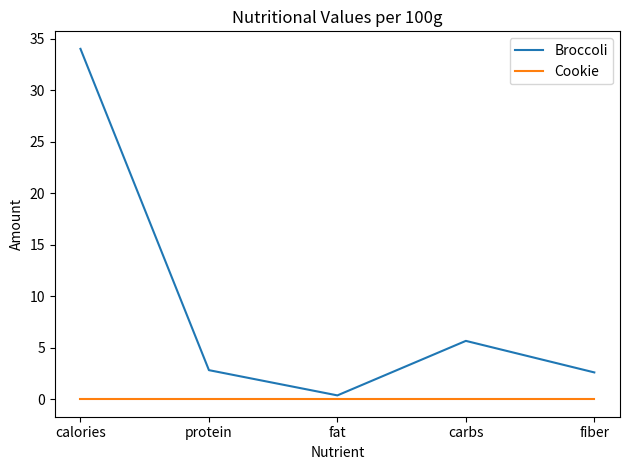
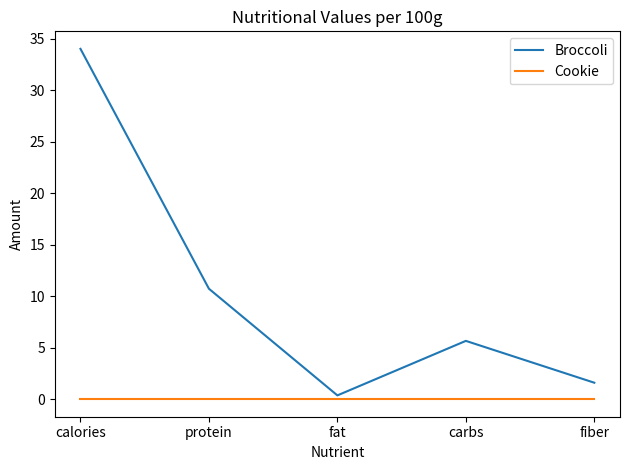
  {
    "Broccoli": {
      "calories": 34.0,
-     "protein": 2.8,
+     "protein": 10.7,
      "fat": 0.4,
      "carbs": 5.7,
-     "fiber": 2.6
+     "fiber": 1.6
    },
    "Cookie": {
      "calories": 0.0,
      "protein": 0.0,
      "fat": 0.0,
      "carbs": 0.0,
      "fiber": 0.0
    }
  }
